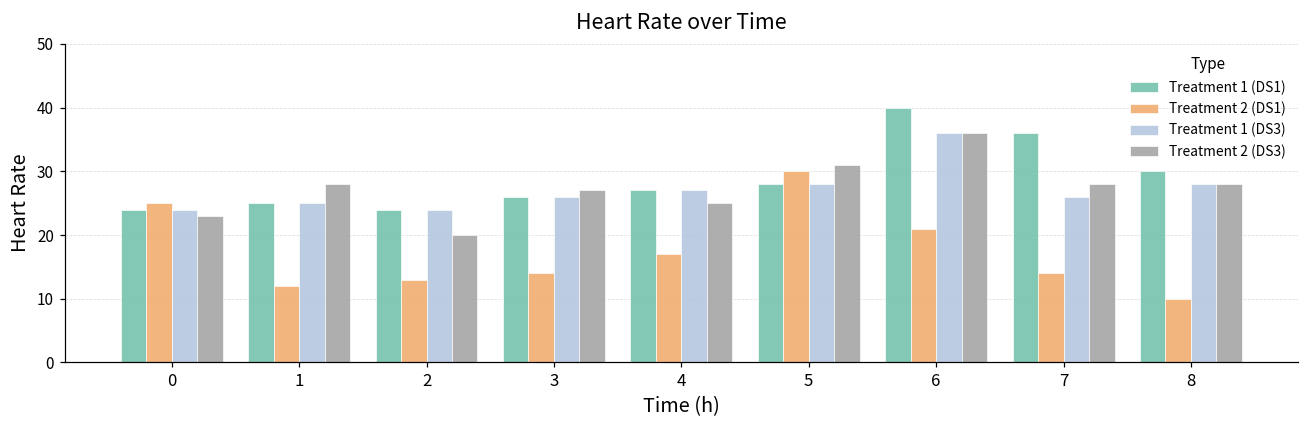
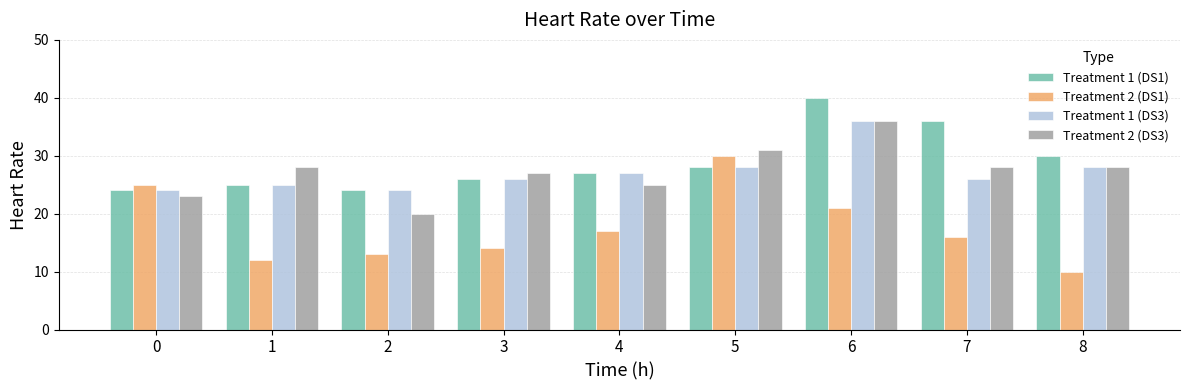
  {
    "Treatment 1 (DS1)": {
      "0": 24,
      "1": 25,
      "2": 24,
      "3": 26,
      "4": 27,
      "5": 28,
      "6": 40,
      "7": 36,
      "8": 30
    },
    "Treatment 2 (DS1)": {
      "0": 25,
      "1": 12,
      "2": 13,
      "3": 14,
      "4": 17,
      "5": 30,
      "6": 21,
-     "7": 14,
+     "7": 16,
      "8": 10
    },
    "Treatment 1 (DS3)": {
      "0": 24,
      "1": 25,
      "2": 24,
      "3": 26,
      "4": 27,
      "5": 28,
      "6": 36,
      "7": 26,
      "8": 28
    },
    "Treatment 2 (DS3)": {
      "0": 23,
      "1": 28,
      "2": 20,
      "3": 27,
      "4": 25,
      "5": 31,
      "6": 36,
      "7": 28,
      "8": 28
    }
  }
